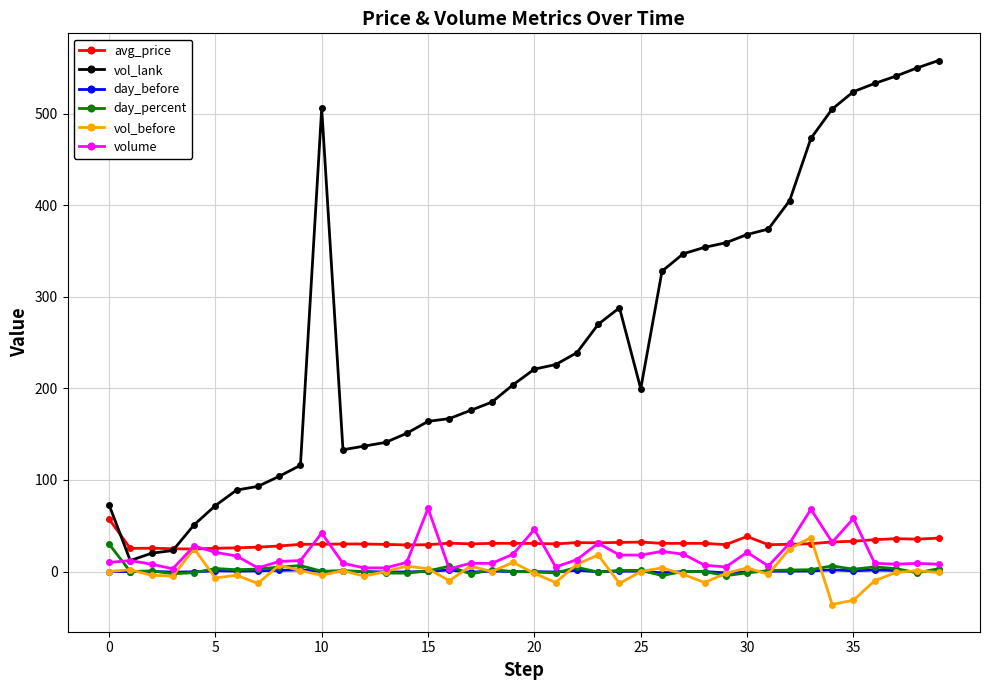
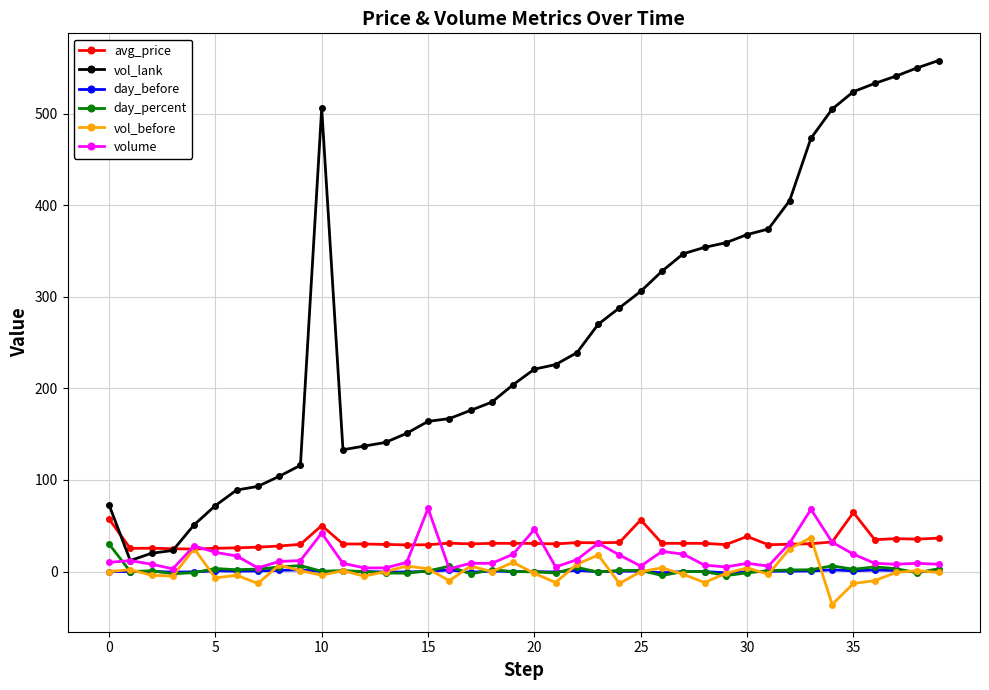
  {
    "avg_price": {
      "0": 60,
      "5": 30,
-     "10": 30,
+     "10": 50,
      "15": 30,
      "20": 30,
-     "25": 30,
+     "25": 60,
      "30": 40,
-     "35": 30
+     "35": 60
    },
    "vol_lank": {
      "0": 70,
      "5": 70,
      "10": 510,
      "15": 160,
      "20": 220,
-     "25": 200,
+     "25": 310,
      "30": 370,
      "35": 520
    },
    "day_percent": {
      "0": 30
    },
    "vol_before": {
      "5": -10,
      "10": 0,
      "30": 0,
-     "35": -30
+     "35": -10
    },
    "volume": {
      "0": 10,
      "5": 20,
      "10": 40,
      "15": 70,
      "20": 50,
-     "25": 20,
-     "30": 20,
-     "35": 60
+     "25": 10,
+     "30": 10,
+     "35": 20
    }
  }
